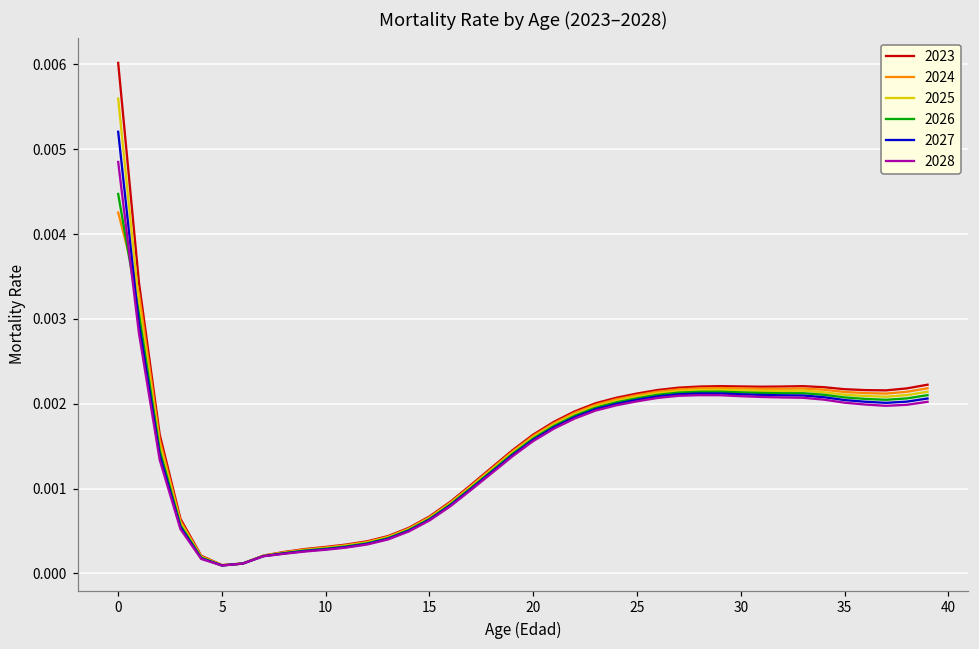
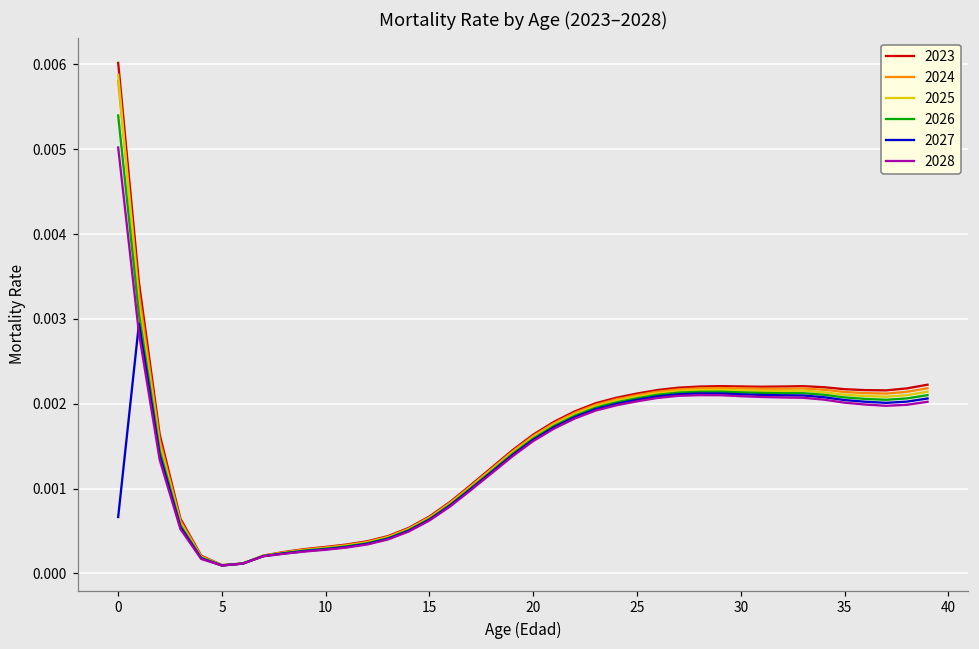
  {
    "2023": {
      "0": 0.0060
    },
    "2024": {
-     "0": 0.0043
+     "0": 0.0058
    },
    "2025": {
-     "0": 0.0056
+     "0": 0.0059
    },
    "2026": {
-     "0": 0.0045
+     "0": 0.0054
    },
    "2027": {
-     "0": 0.0052
+     "0": 0.0007
    },
    "2028": {
-     "0": 0.0049
+     "0": 0.0050
    }
  }
